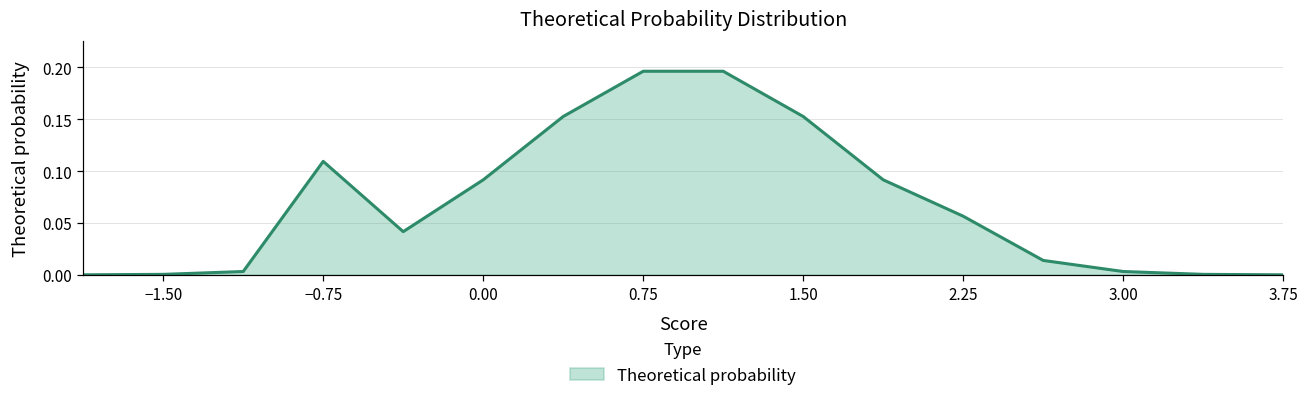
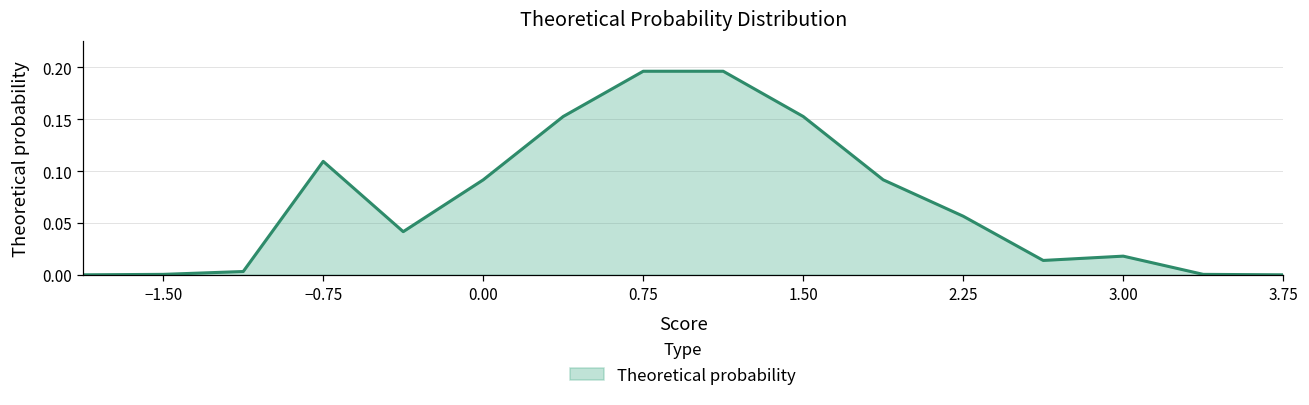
  {
    "−1.50": 0.00,
    "−0.75": 0.11,
    "0.00": 0.09,
    "0.75": 0.20,
    "1.50": 0.15,
    "2.25": 0.06,
-   "3.00": 0.00,
+   "3.00": 0.02,
    "3.75": 0.00
  }
